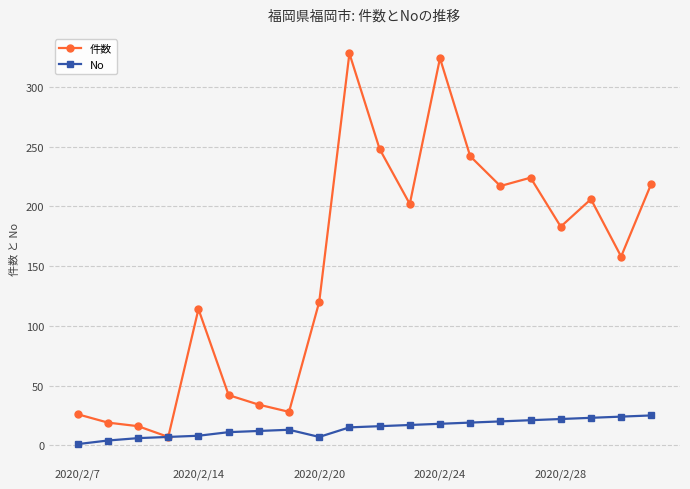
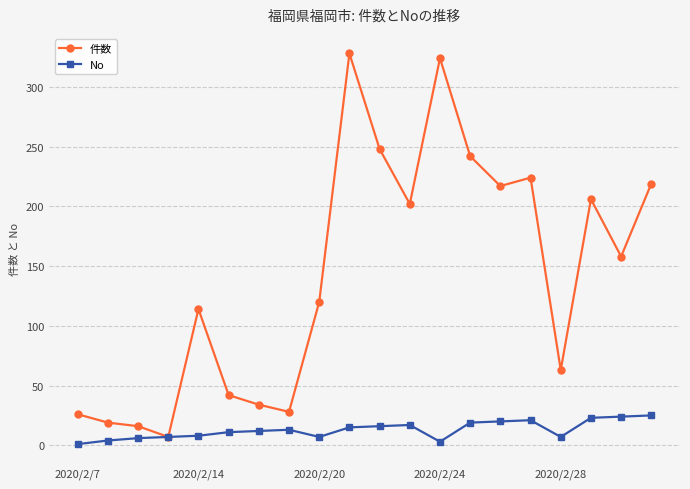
  {
    "件数": {
      "2020/2/7": 26,
      "2020/2/14": 114,
      "2020/2/20": 120,
      "2020/2/24": 324,
-     "2020/2/28": 183
+     "2020/2/28": 63
    },
    "No": {
      "2020/2/7": 1,
      "2020/2/14": 8,
      "2020/2/20": 7,
-     "2020/2/24": 18,
-     "2020/2/28": 22
+     "2020/2/24": 3,
+     "2020/2/28": 7
    }
  }
